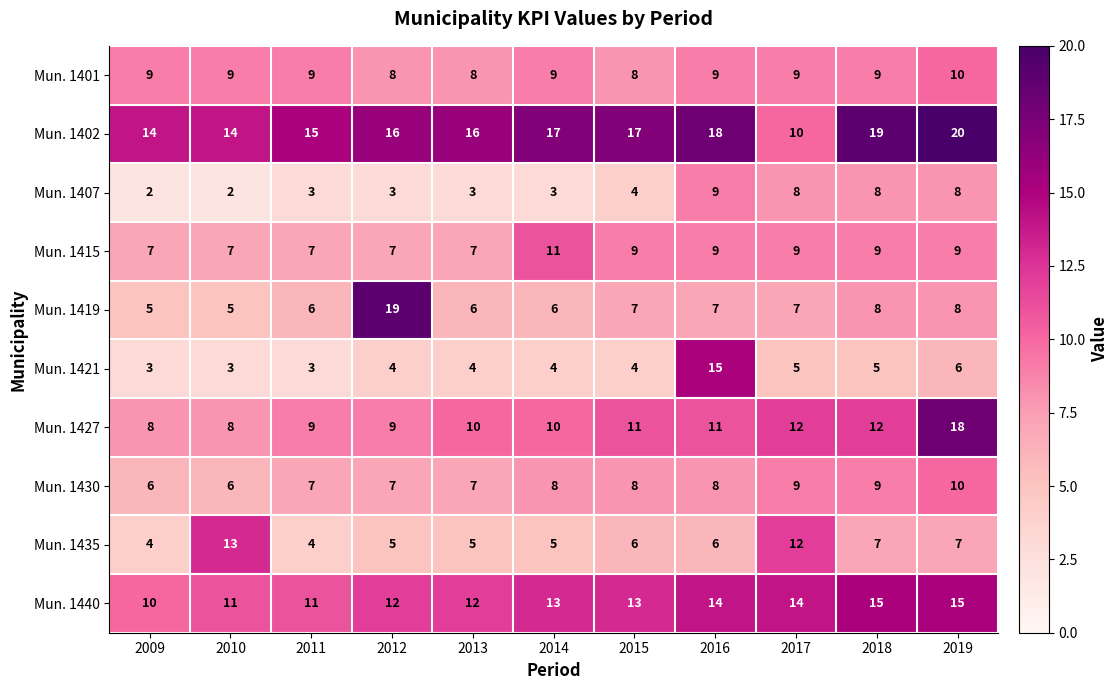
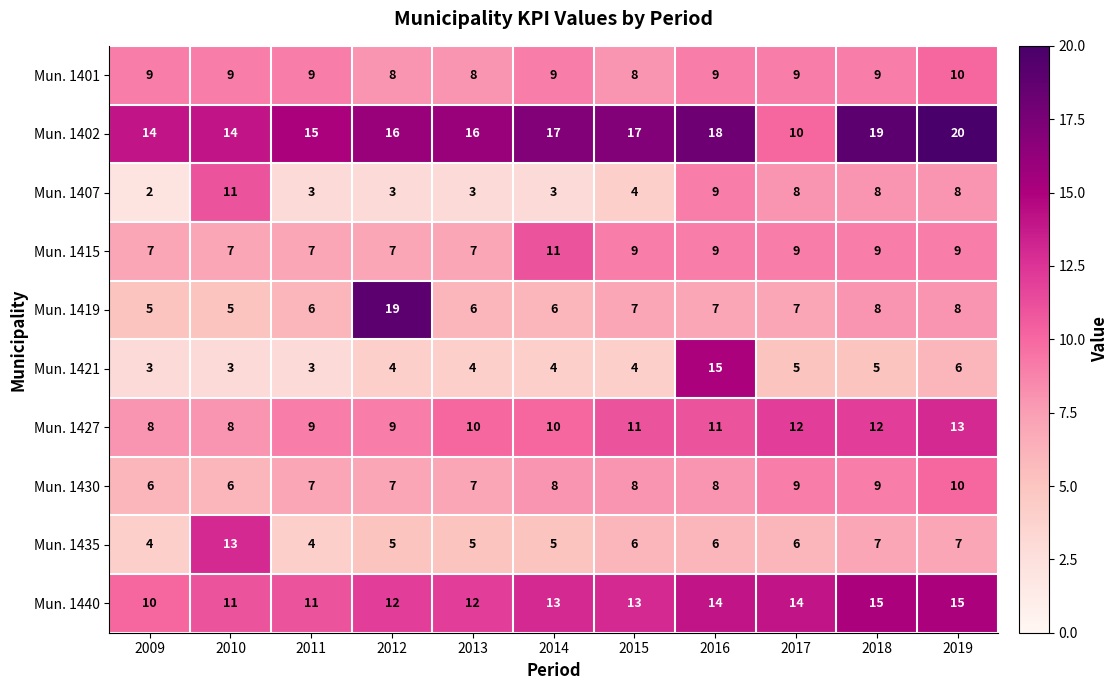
  {
    "Mun. 1401": {
      "2009": 9,
      "2010": 9,
      "2011": 9,
      "2012": 8,
      "2013": 8,
      "2014": 9,
      "2015": 8,
      "2016": 9,
      "2017": 9,
      "2018": 9,
      "2019": 10
    },
    "Mun. 1402": {
      "2009": 14,
      "2010": 14,
      "2011": 15,
      "2012": 16,
      "2013": 16,
      "2014": 17,
      "2015": 17,
      "2016": 18,
      "2017": 10,
      "2018": 19,
      "2019": 20
    },
    "Mun. 1407": {
      "2009": 2,
-     "2010": 2,
+     "2010": 11,
      "2011": 3,
      "2012": 3,
      "2013": 3,
      "2014": 3,
      "2015": 4,
      "2016": 9,
      "2017": 8,
      "2018": 8,
      "2019": 8
    },
    "Mun. 1415": {
      "2009": 7,
      "2010": 7,
      "2011": 7,
      "2012": 7,
      "2013": 7,
      "2014": 11,
      "2015": 9,
      "2016": 9,
      "2017": 9,
      "2018": 9,
      "2019": 9
    },
    "Mun. 1419": {
      "2009": 5,
      "2010": 5,
      "2011": 6,
      "2012": 19,
      "2013": 6,
      "2014": 6,
      "2015": 7,
      "2016": 7,
      "2017": 7,
      "2018": 8,
      "2019": 8
    },
    "Mun. 1421": {
      "2009": 3,
      "2010": 3,
      "2011": 3,
      "2012": 4,
      "2013": 4,
      "2014": 4,
      "2015": 4,
      "2016": 15,
      "2017": 5,
      "2018": 5,
      "2019": 6
    },
    "Mun. 1427": {
      "2009": 8,
      "2010": 8,
      "2011": 9,
      "2012": 9,
      "2013": 10,
      "2014": 10,
      "2015": 11,
      "2016": 11,
      "2017": 12,
      "2018": 12,
-     "2019": 18
+     "2019": 13
    },
    "Mun. 1430": {
      "2009": 6,
      "2010": 6,
      "2011": 7,
      "2012": 7,
      "2013": 7,
      "2014": 8,
      "2015": 8,
      "2016": 8,
      "2017": 9,
      "2018": 9,
      "2019": 10
    },
    "Mun. 1435": {
      "2009": 4,
      "2010": 13,
      "2011": 4,
      "2012": 5,
      "2013": 5,
      "2014": 5,
      "2015": 6,
      "2016": 6,
-     "2017": 12,
+     "2017": 6,
      "2018": 7,
      "2019": 7
    },
    "Mun. 1440": {
      "2009": 10,
      "2010": 11,
      "2011": 11,
      "2012": 12,
      "2013": 12,
      "2014": 13,
      "2015": 13,
      "2016": 14,
      "2017": 14,
      "2018": 15,
      "2019": 15
    }
  }
